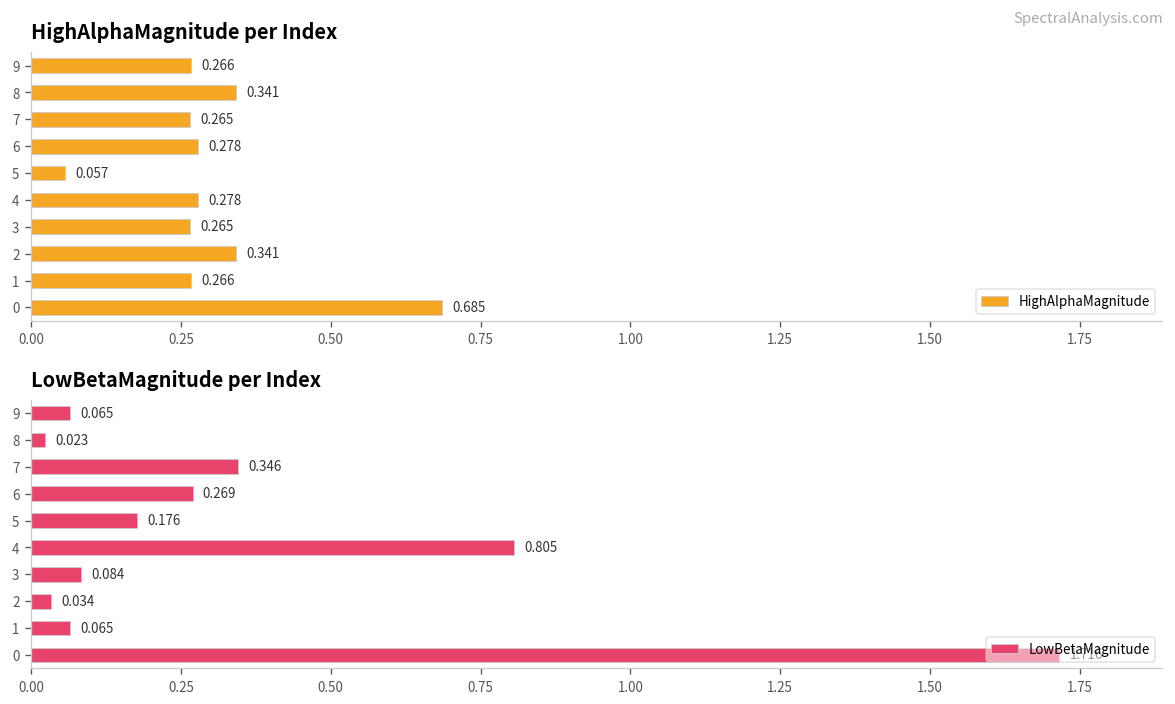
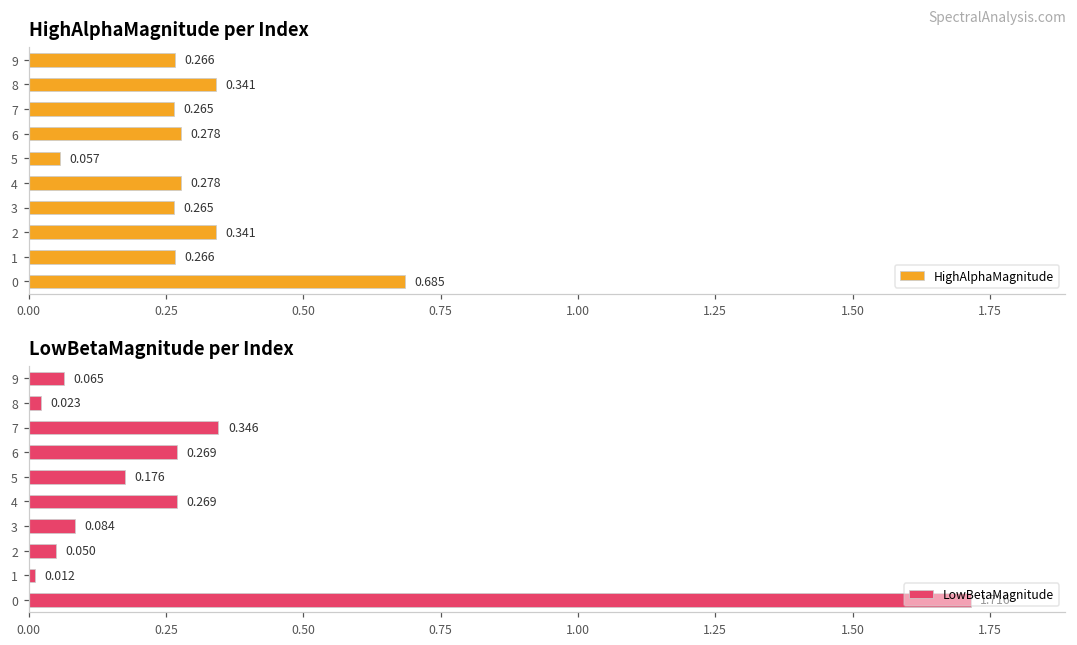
  {
    "HighAlphaMagnitude per Index": {
      "9": 0.266,
      "8": 0.341,
      "7": 0.265,
      "6": 0.278,
      "5": 0.057,
      "4": 0.278,
      "3": 0.265,
      "2": 0.341,
      "1": 0.266,
      "0": 0.685
    },
    "LowBetaMagnitude per Index": {
      "9": 0.065,
      "8": 0.023,
      "7": 0.346,
      "6": 0.269,
      "5": 0.176,
-     "4": 0.805,
+     "4": 0.269,
      "3": 0.084,
-     "2": 0.034,
-     "1": 0.065
+     "2": 0.050,
+     "1": 0.012
    }
  }
